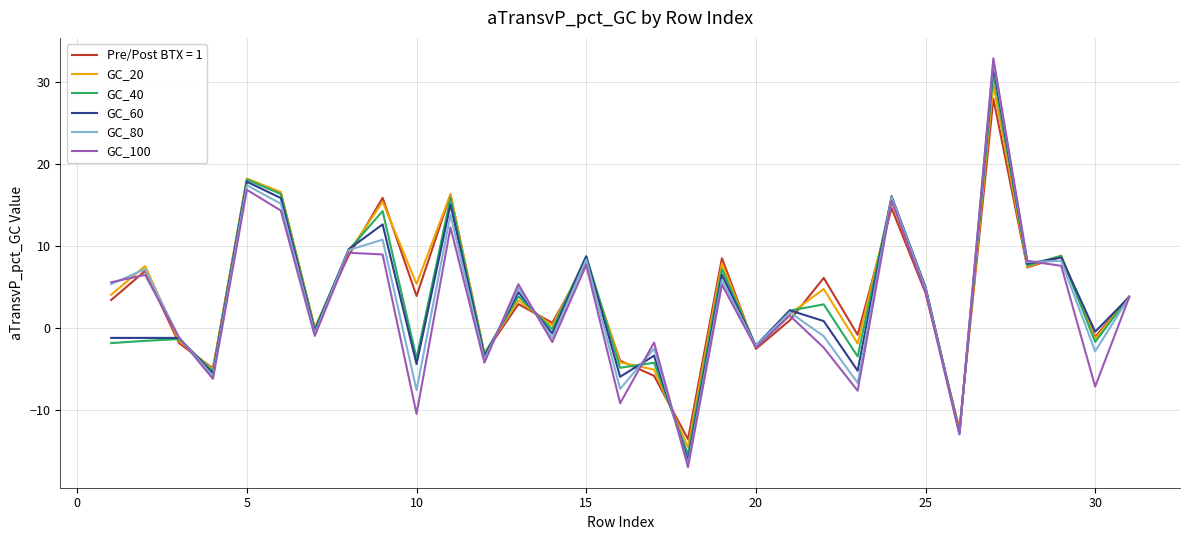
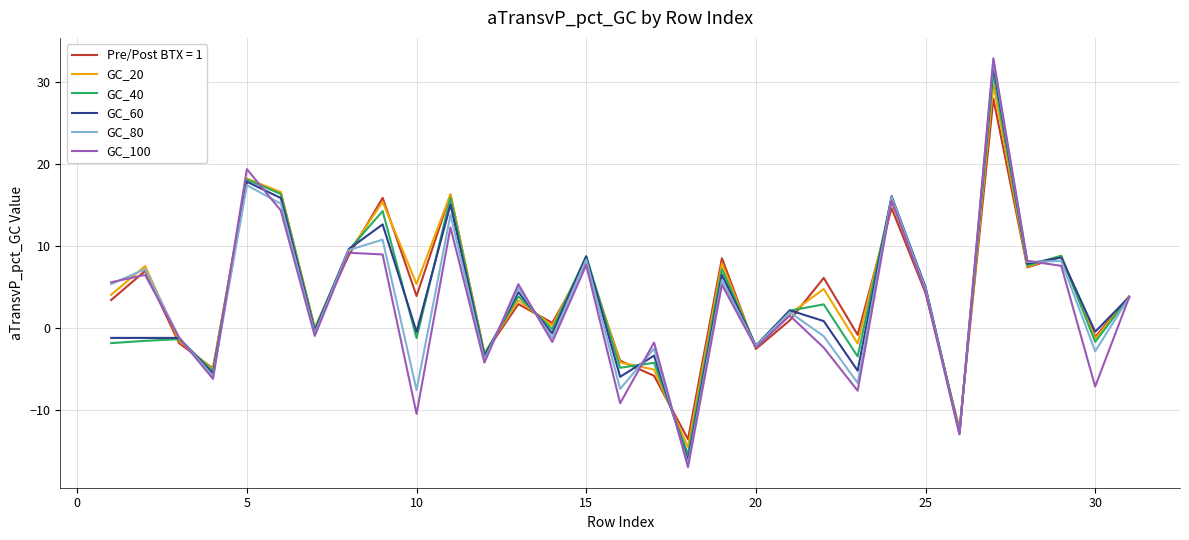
  {
    "Pre/Post BTX = 1": {
      "10": 4
    },
    "GC_20": {
      "10": 5
    },
    "GC_40": {
-     "10": -4,
+     "10": -1,
      "30": -2
    },
    "GC_60": {
-     "10": -4,
+     "10": 0,
      "30": 0
    },
    "GC_80": {
      "5": 17,
      "10": -8,
      "30": -3
    },
    "GC_100": {
-     "5": 17,
+     "5": 19,
      "10": -10,
      "30": -7
    }
  }
